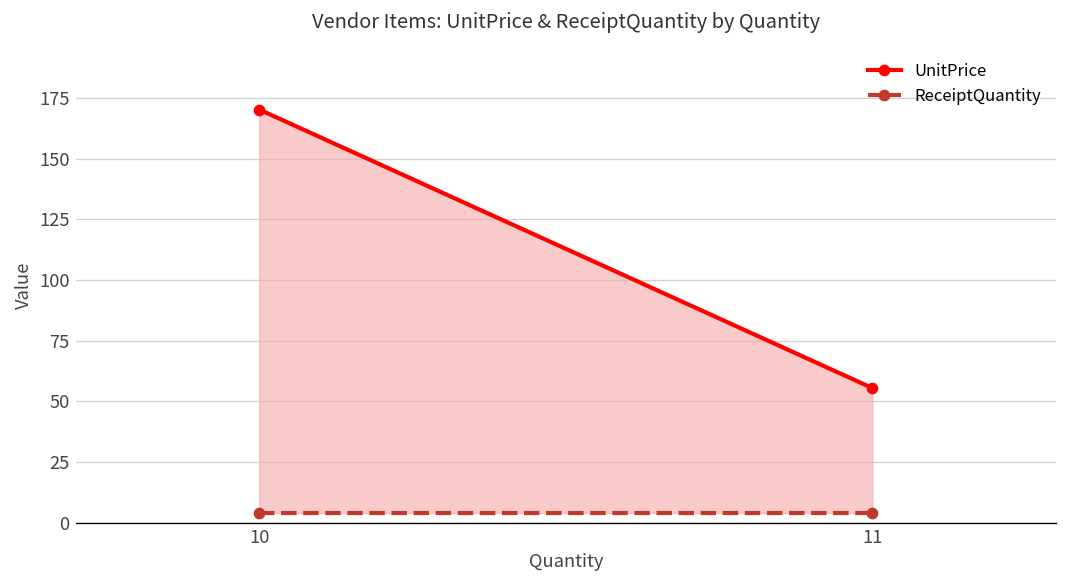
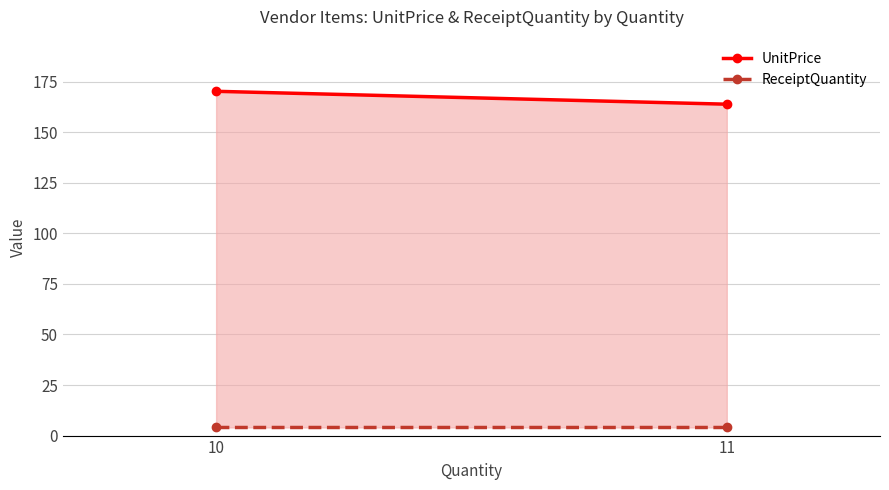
  {
    "UnitPrice": {
      "10": 170,
-     "11": 56
+     "11": 164
    },
    "ReceiptQuantity": {
      "10": 4,
      "11": 4
    }
  }
